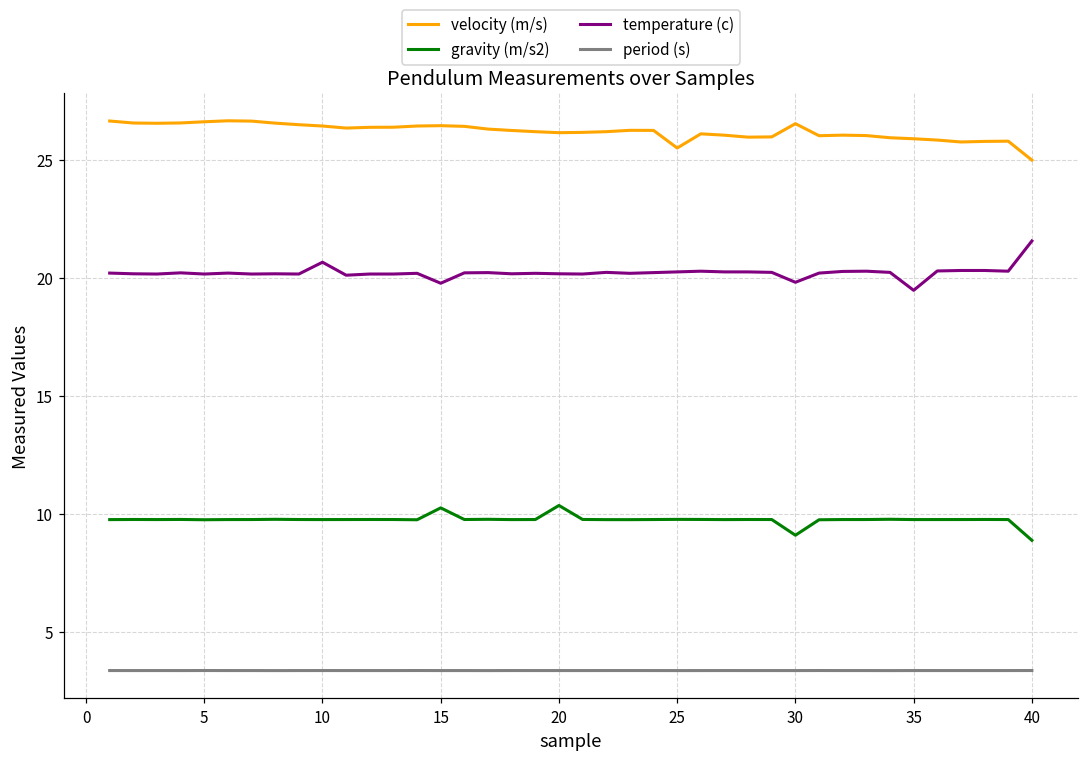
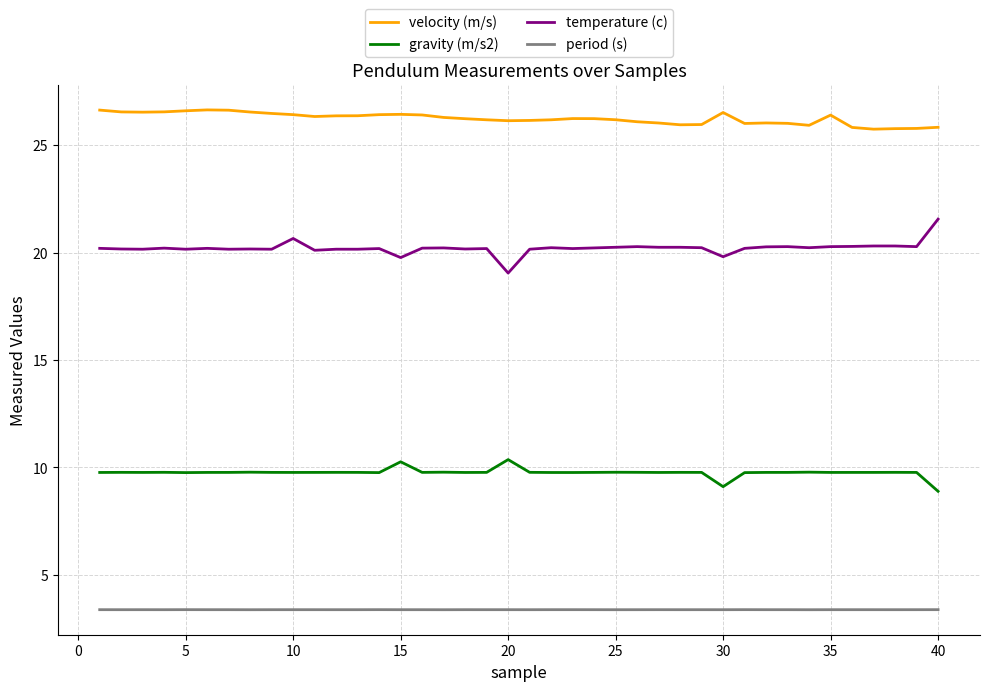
  {
    "velocity (m/s)": {
      "5": 26.6,
      "10": 26.4,
      "15": 26.4,
      "20": 26.1,
-     "25": 25.5,
+     "25": 26.2,
      "30": 26.5,
-     "35": 25.9,
-     "40": 25.0
+     "35": 26.4,
+     "40": 25.8
    },
    "gravity (m/s2)": {
      "5": 9.8,
      "10": 9.8,
      "15": 10.3,
      "20": 10.4,
      "25": 9.8,
      "30": 9.1,
      "35": 9.8,
      "40": 8.9
    },
    "temperature (c)": {
      "5": 20.2,
      "10": 20.7,
      "15": 19.8,
-     "20": 20.2,
+     "20": 19.1,
      "25": 20.3,
      "30": 19.8,
-     "35": 19.5,
+     "35": 20.3,
      "40": 21.6
    },
    "period (s)": {
      "5": 3.4,
      "10": 3.4,
      "15": 3.4,
      "20": 3.4,
      "25": 3.4,
      "30": 3.4,
      "35": 3.4,
      "40": 3.4
    }
  }
